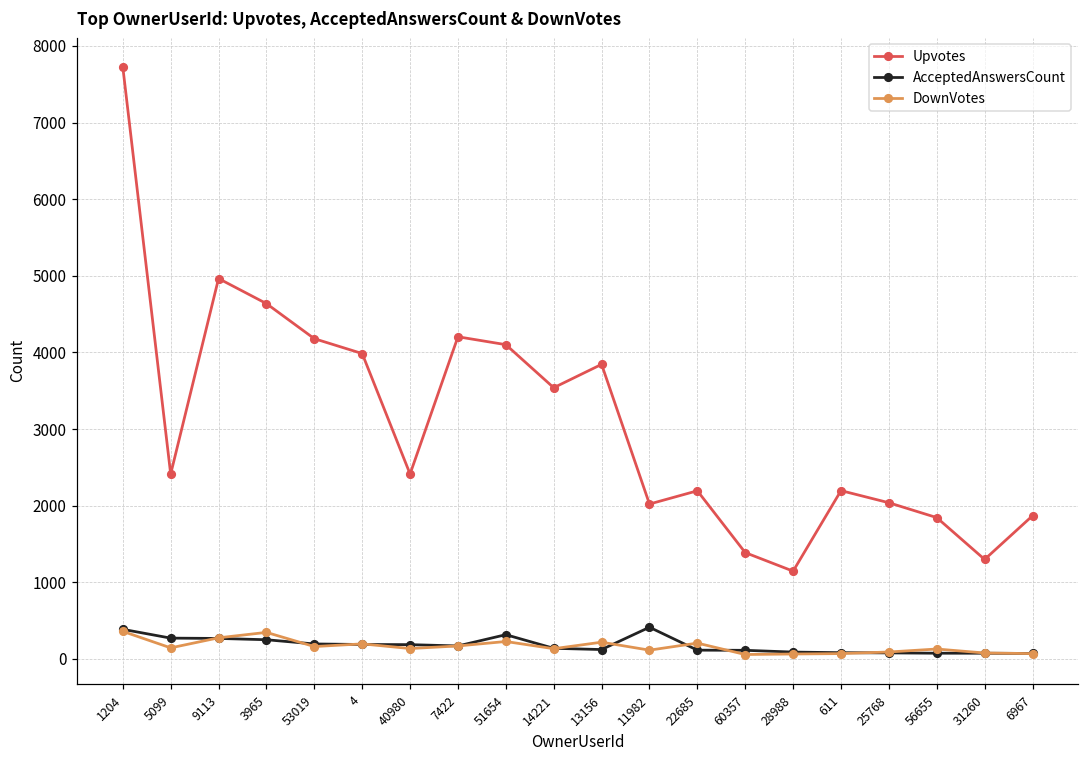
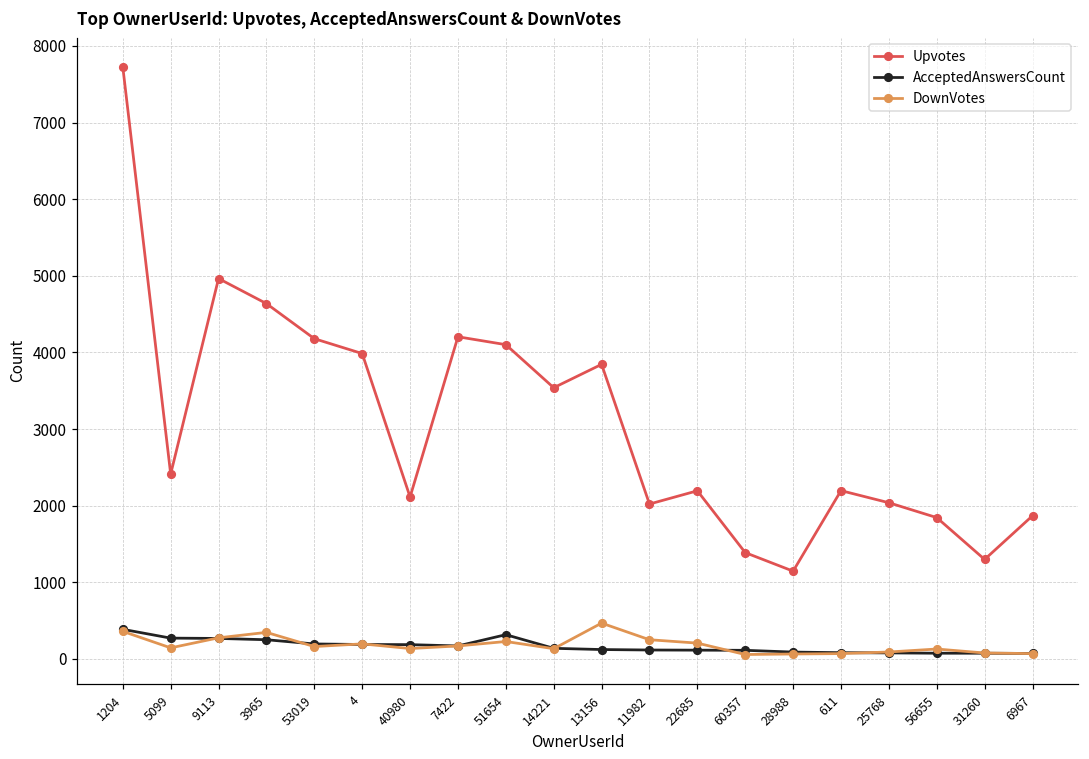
  {
    "Upvotes": {
      "1204": 7700,
      "5099": 2400,
      "9113": 5000,
      "3965": 4600,
      "53019": 4200,
      "4": 4000,
-     "40980": 2400,
+     "40980": 2100,
      "7422": 4200,
      "51654": 4100,
      "14221": 3500,
      "13156": 3800,
      "11982": 2000,
      "22685": 2200,
      "60357": 1400,
      "28988": 1100,
      "611": 2200,
      "25768": 2000,
      "56655": 1800,
      "31260": 1300,
      "6967": 1900
    },
    "AcceptedAnswersCount": {
      "5099": 300,
      "3965": 300,
      "40980": 200,
      "51654": 300,
      "13156": 100,
-     "11982": 400,
+     "11982": 100,
      "22685": 100,
      "60357": 100,
      "56655": 100
    },
    "DownVotes": {
      "5099": 100,
      "3965": 300,
      "40980": 100,
      "51654": 200,
-     "13156": 200,
-     "11982": 100,
+     "13156": 500,
+     "11982": 300,
      "22685": 200,
      "60357": 100,
      "56655": 100
    }
  }
